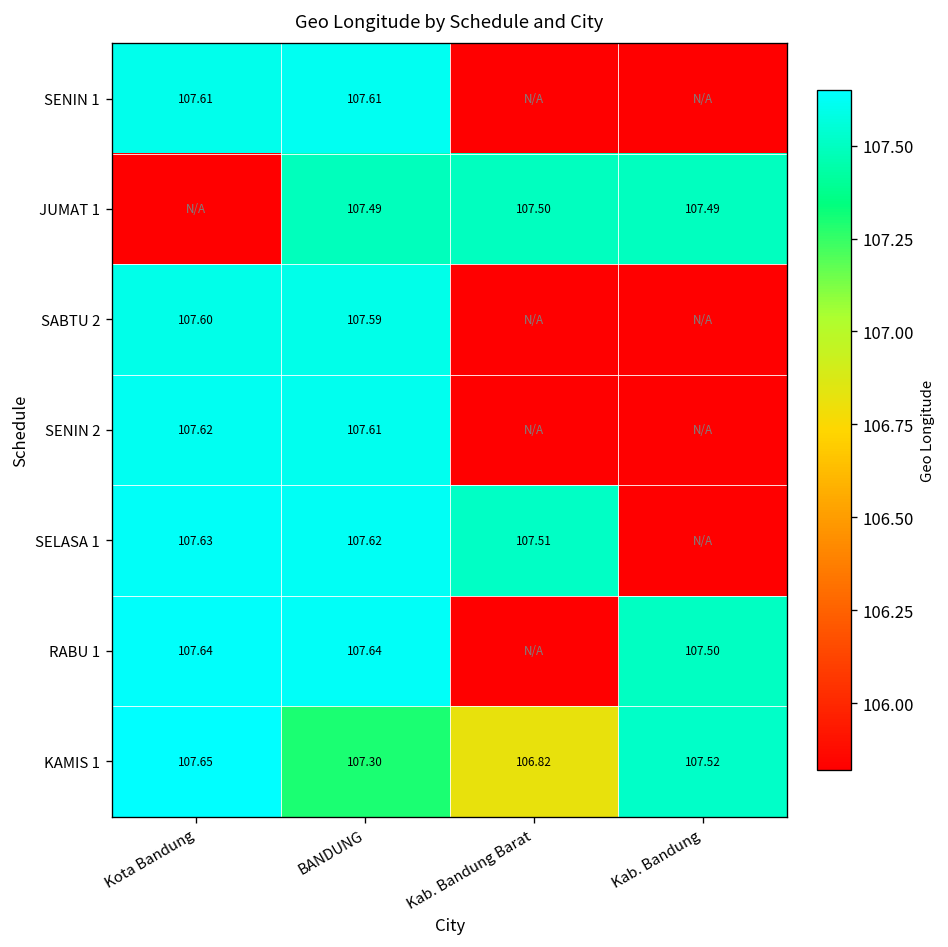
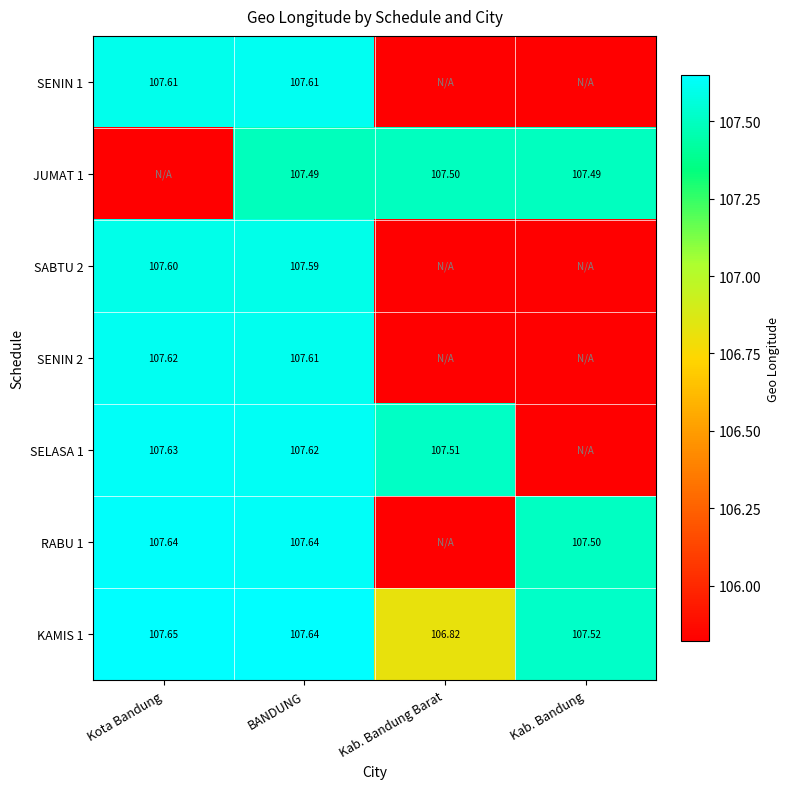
  {
    "SENIN 1": {
      "Kota Bandung": 107.61,
      "BANDUNG": 107.61
    },
    "JUMAT 1": {
      "BANDUNG": 107.49,
      "Kab. Bandung Barat": 107.50,
      "Kab. Bandung": 107.49
    },
    "SABTU 2": {
      "Kota Bandung": 107.60,
      "BANDUNG": 107.59
    },
    "SENIN 2": {
      "Kota Bandung": 107.62,
      "BANDUNG": 107.61
    },
    "SELASA 1": {
      "Kota Bandung": 107.63,
      "BANDUNG": 107.62,
      "Kab. Bandung Barat": 107.51
    },
    "RABU 1": {
      "Kota Bandung": 107.64,
      "BANDUNG": 107.64,
      "Kab. Bandung": 107.50
    },
    "KAMIS 1": {
      "Kota Bandung": 107.65,
-     "BANDUNG": 107.30,
+     "BANDUNG": 107.64,
      "Kab. Bandung Barat": 106.82,
      "Kab. Bandung": 107.52
    }
  }
